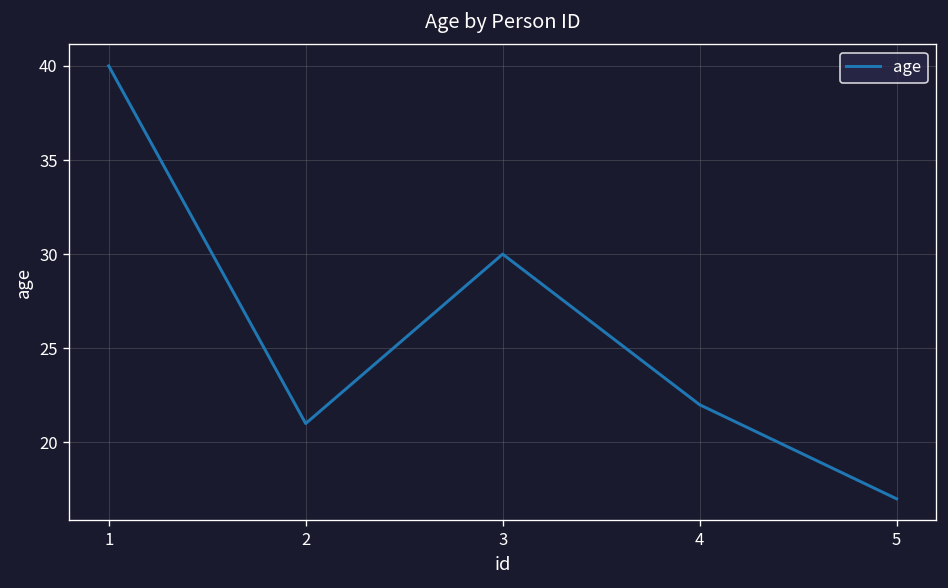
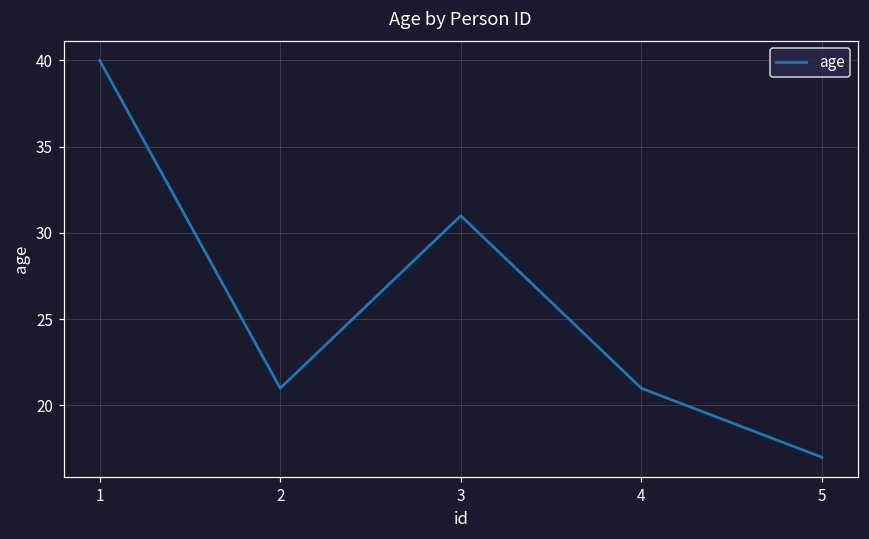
  {
    "1": 40,
    "2": 21,
-   "3": 30,
-   "4": 22,
+   "3": 31,
+   "4": 21,
    "5": 17
  }
